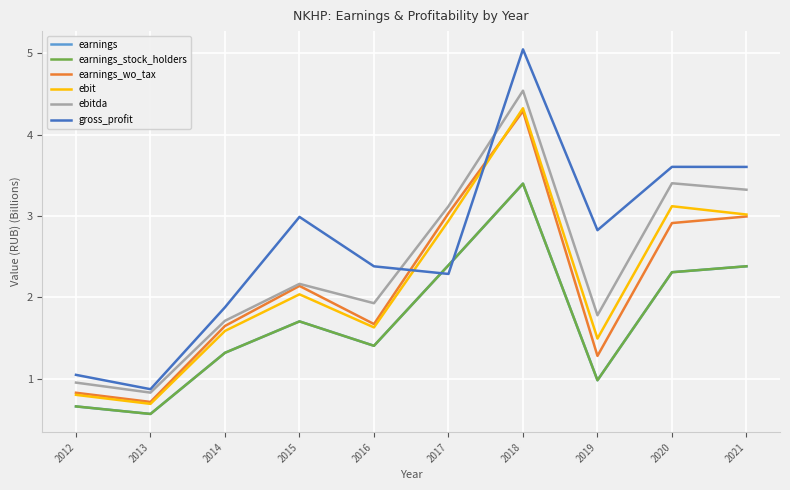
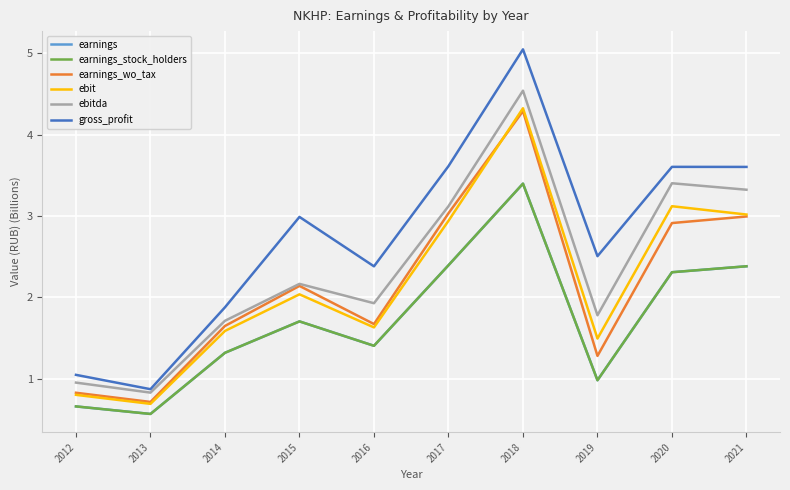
  {
    "earnings_stock_holders": {
      "2012": 0.7,
      "2013": 0.6,
      "2014": 1.3,
      "2015": 1.7,
      "2016": 1.4,
      "2017": 2.4,
      "2018": 3.4,
      "2019": 1.0,
      "2020": 2.3,
      "2021": 2.4
    },
    "earnings_wo_tax": {
      "2014": 1.6,
      "2016": 1.7,
      "2017": 3.0,
      "2018": 4.3,
      "2019": 1.3,
      "2020": 2.9
    },
    "ebit": {
      "2014": 1.6,
      "2015": 2.0,
      "2016": 1.6,
      "2017": 2.9,
      "2018": 4.3,
      "2019": 1.5,
      "2020": 3.1
    },
    "ebitda": {
      "2012": 1.0,
      "2013": 0.8,
      "2014": 1.7,
      "2016": 1.9,
      "2017": 3.1,
      "2018": 4.5,
      "2019": 1.8,
      "2020": 3.4,
      "2021": 3.3
    },
    "gross_profit": {
      "2012": 1.0,
      "2013": 0.9,
      "2014": 1.9,
      "2015": 3.0,
      "2016": 2.4,
-     "2017": 2.3,
+     "2017": 3.6,
      "2018": 5.0,
-     "2019": 2.8,
+     "2019": 2.5,
      "2020": 3.6,
      "2021": 3.6
    }
  }
